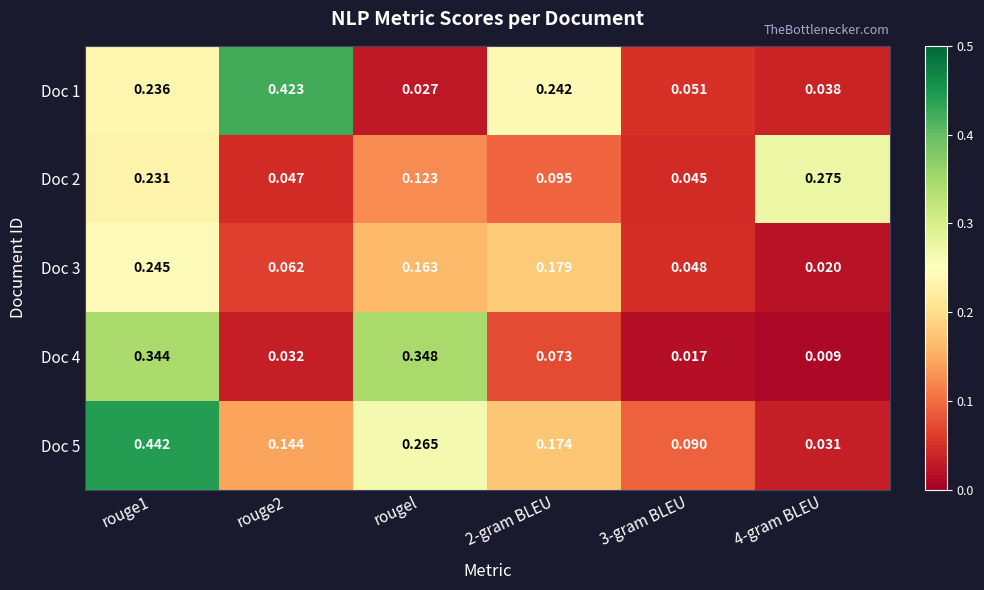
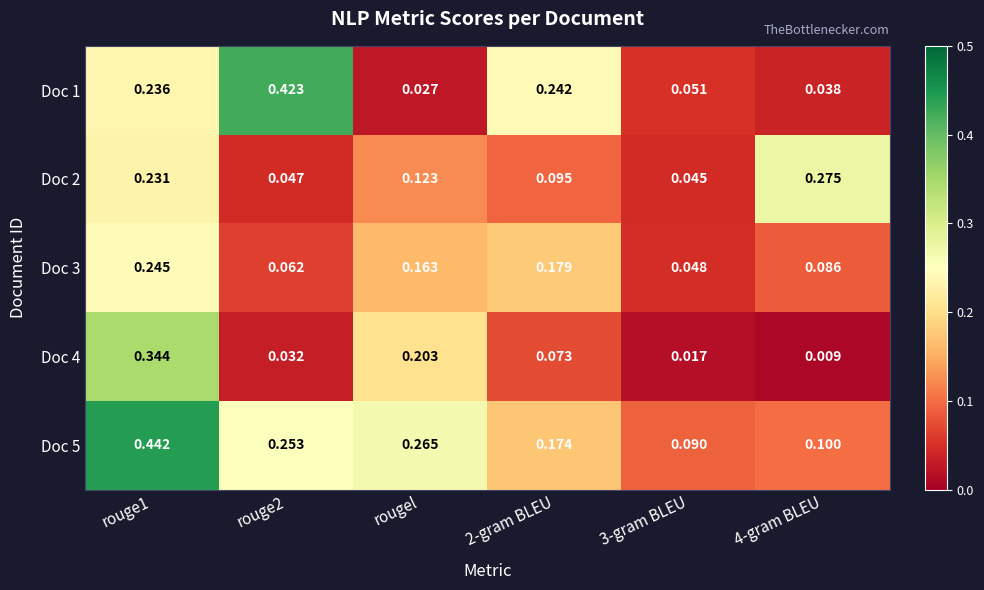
  {
    "Doc 1": {
      "rouge1": 0.236,
      "rouge2": 0.423,
      "rougel": 0.027,
      "2-gram BLEU": 0.242,
      "3-gram BLEU": 0.051,
      "4-gram BLEU": 0.038
    },
    "Doc 2": {
      "rouge1": 0.231,
      "rouge2": 0.047,
      "rougel": 0.123,
      "2-gram BLEU": 0.095,
      "3-gram BLEU": 0.045,
      "4-gram BLEU": 0.275
    },
    "Doc 3": {
      "rouge1": 0.245,
      "rouge2": 0.062,
      "rougel": 0.163,
      "2-gram BLEU": 0.179,
      "3-gram BLEU": 0.048,
-     "4-gram BLEU": 0.020
+     "4-gram BLEU": 0.086
    },
    "Doc 4": {
      "rouge1": 0.344,
      "rouge2": 0.032,
-     "rougel": 0.348,
+     "rougel": 0.203,
      "2-gram BLEU": 0.073,
      "3-gram BLEU": 0.017,
      "4-gram BLEU": 0.009
    },
    "Doc 5": {
      "rouge1": 0.442,
-     "rouge2": 0.144,
+     "rouge2": 0.253,
      "rougel": 0.265,
      "2-gram BLEU": 0.174,
      "3-gram BLEU": 0.090,
-     "4-gram BLEU": 0.031
+     "4-gram BLEU": 0.100
    }
  }
